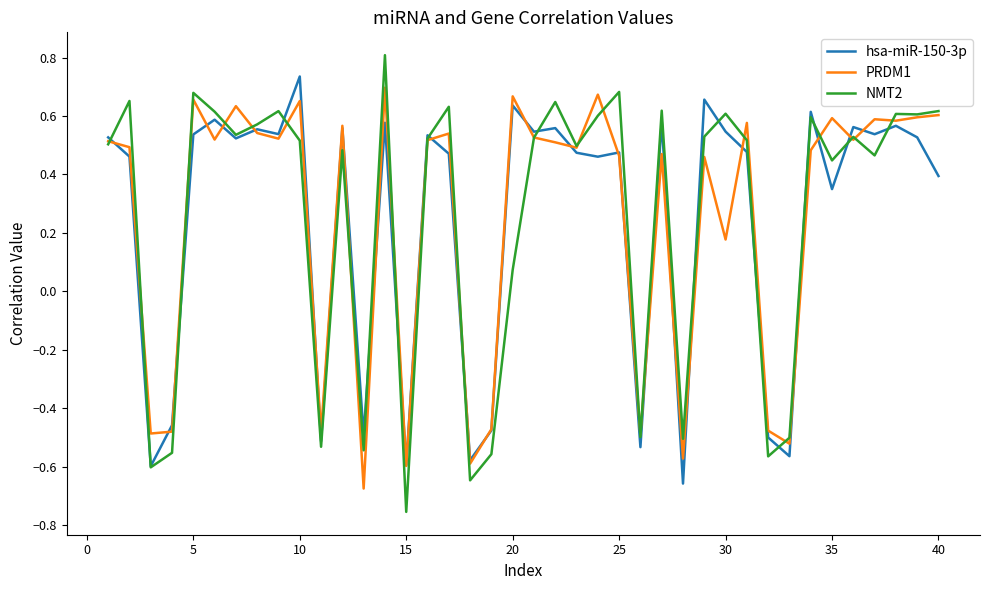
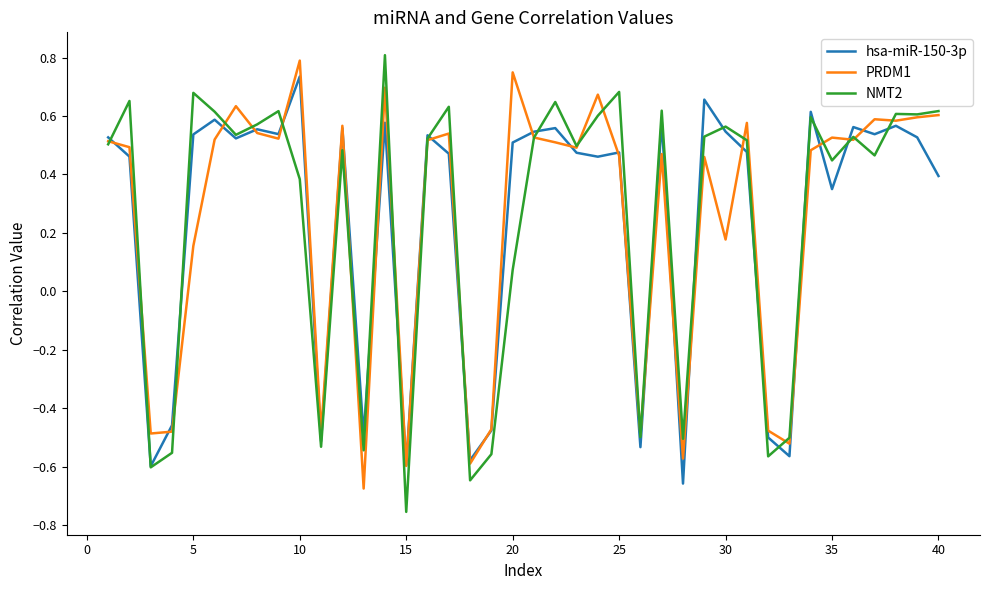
  {
    "hsa-miR-150-3p": {
      "5": 0.54,
      "10": 0.74,
-     "20": 0.64,
+     "20": 0.51,
      "25": 0.48,
      "30": 0.55,
      "35": 0.35,
      "40": 0.39
    },
    "PRDM1": {
-     "5": 0.66,
-     "10": 0.65,
-     "20": 0.67,
+     "5": 0.16,
+     "10": 0.79,
+     "20": 0.75,
      "25": 0.46,
      "30": 0.18,
-     "35": 0.59,
+     "35": 0.53,
      "40": 0.60
    },
    "NMT2": {
      "5": 0.68,
-     "10": 0.52,
+     "10": 0.38,
      "15": -0.75,
      "20": 0.07,
      "25": 0.68,
-     "30": 0.61,
+     "30": 0.56,
      "35": 0.45,
      "40": 0.62
    }
  }
